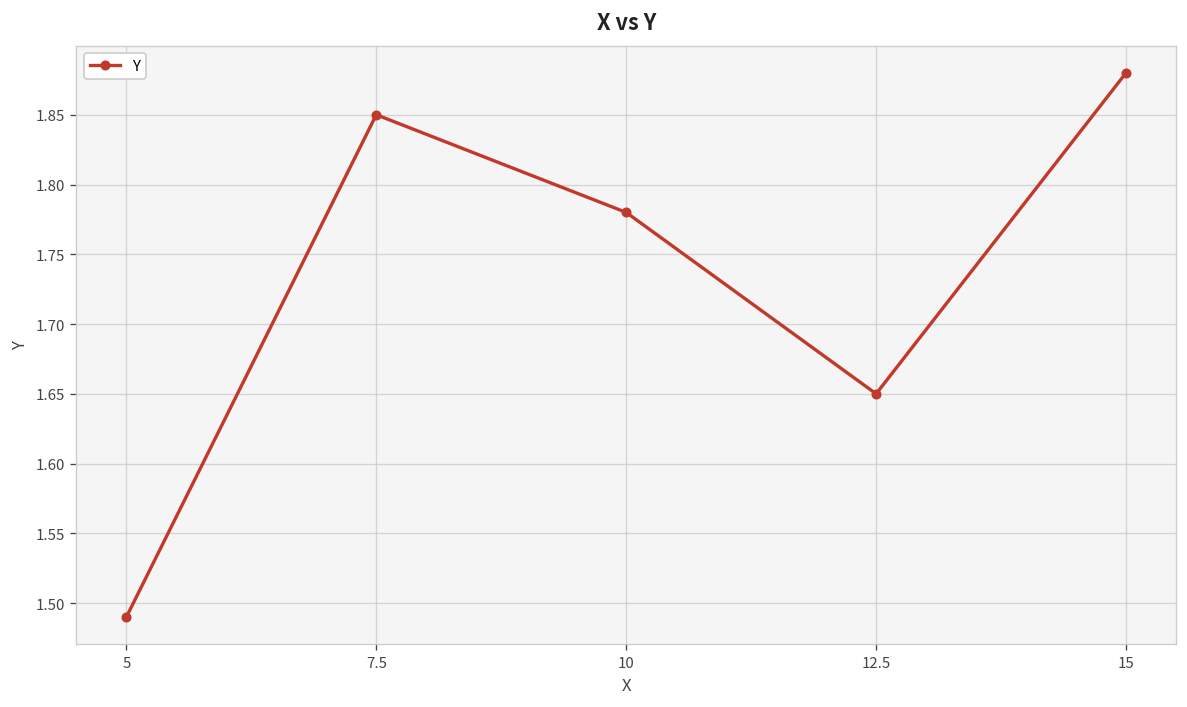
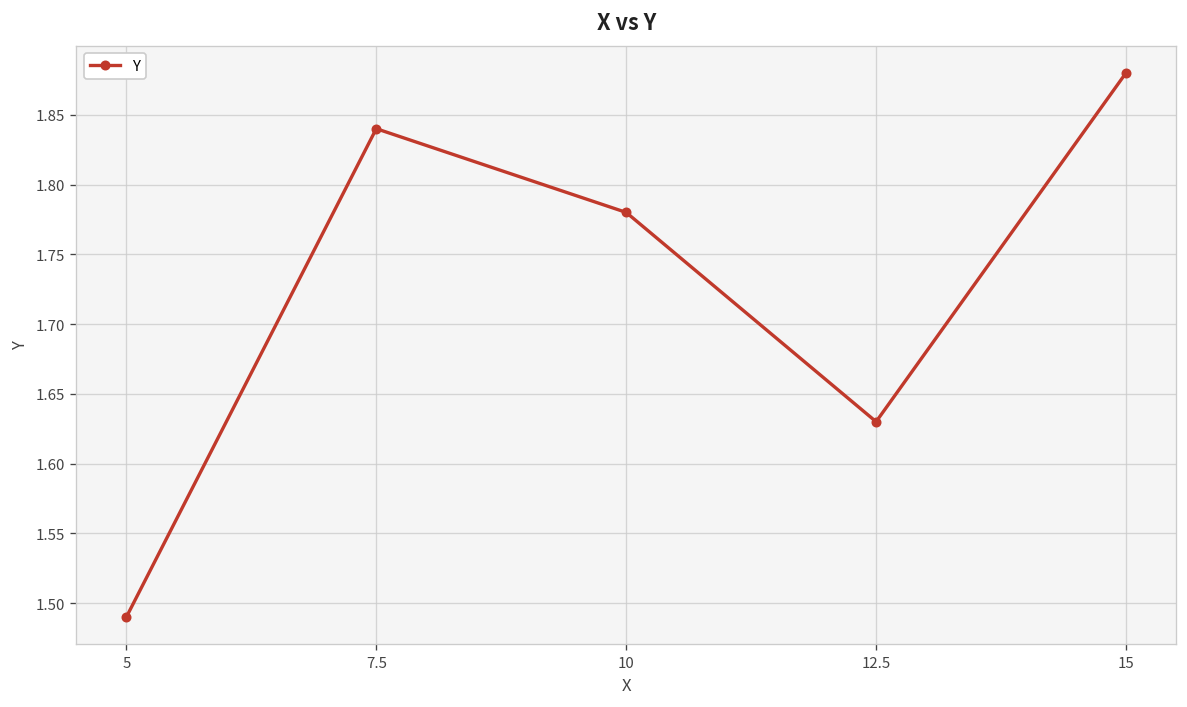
  {
    "5": 1.49,
-   "7.5": 1.85,
+   "7.5": 1.84,
    "10": 1.78,
-   "12.5": 1.65,
+   "12.5": 1.63,
    "15": 1.88
  }
